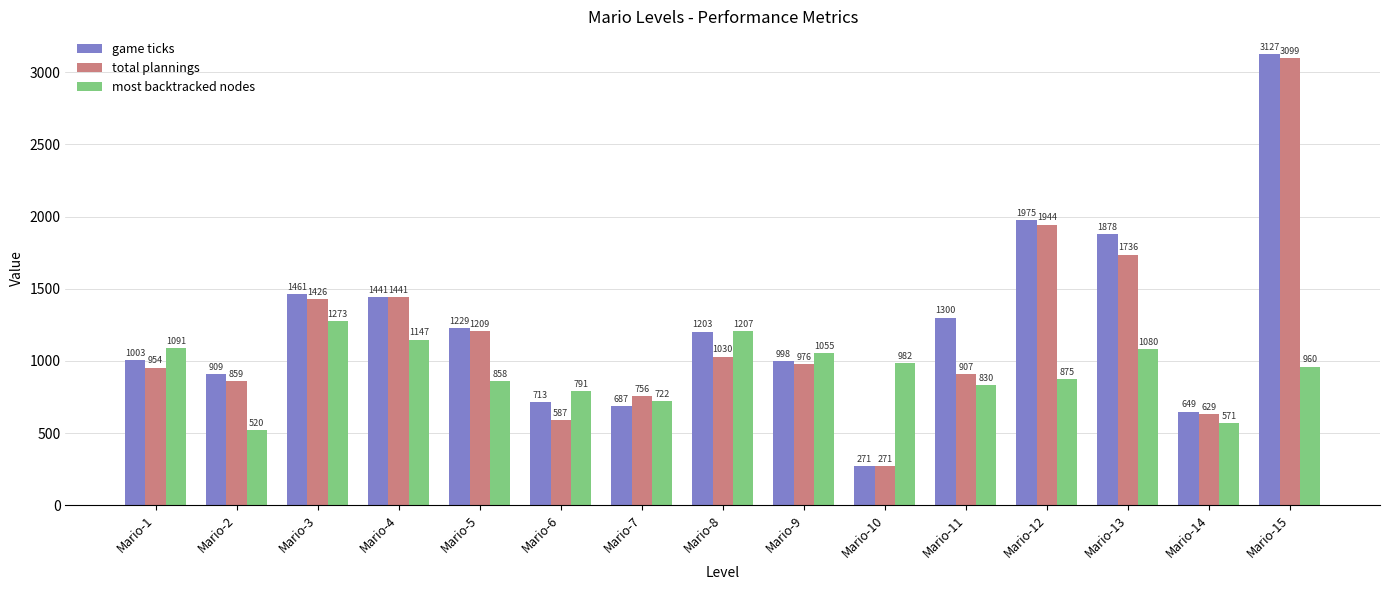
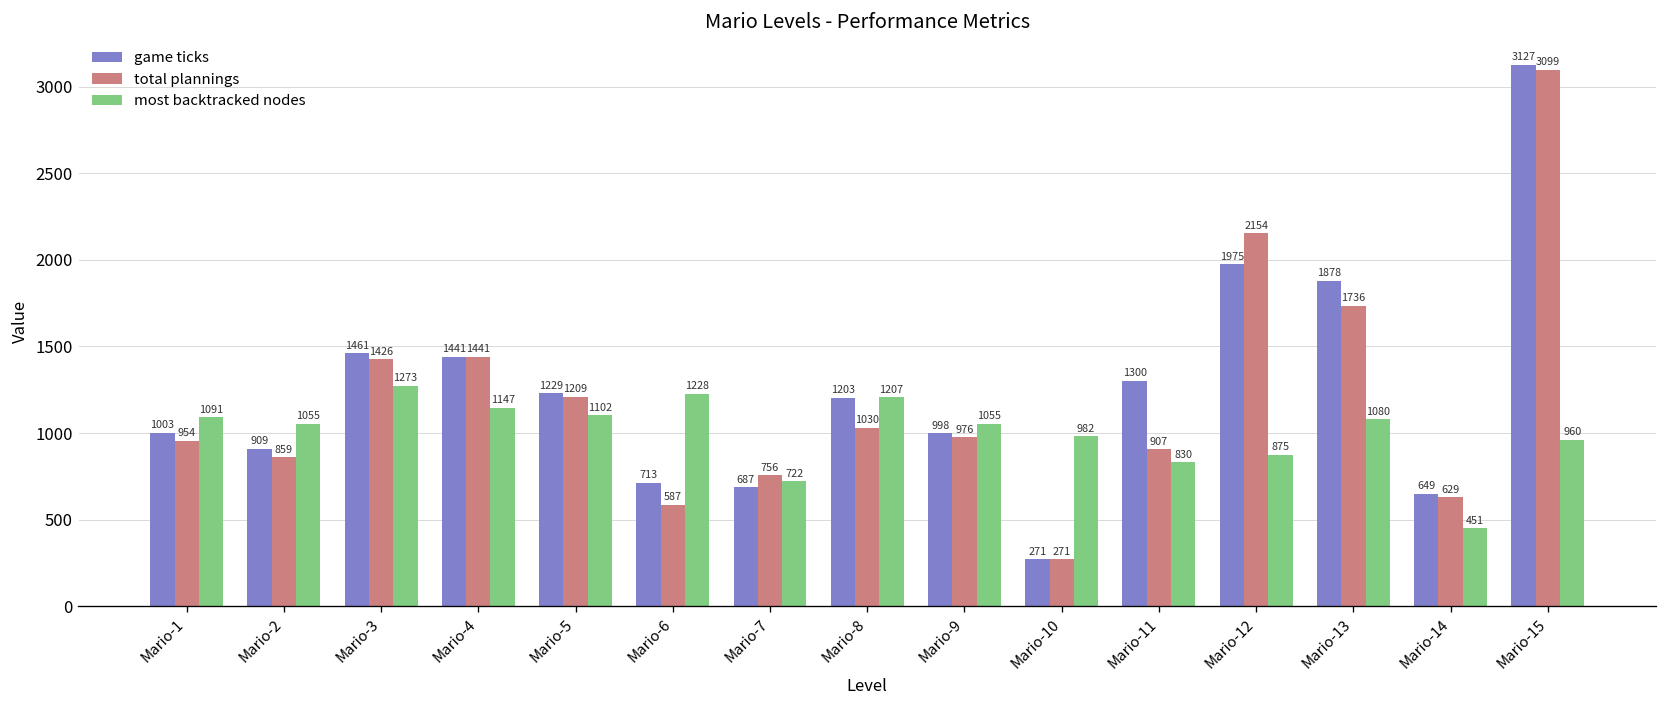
  {
    "game ticks": {
      "Mario-1": 1003,
      "Mario-2": 909,
      "Mario-3": 1461,
      "Mario-4": 1441,
      "Mario-5": 1229,
      "Mario-6": 713,
      "Mario-7": 687,
      "Mario-8": 1203,
      "Mario-9": 998,
      "Mario-10": 271,
      "Mario-11": 1300,
      "Mario-12": 1975,
      "Mario-13": 1878,
      "Mario-14": 649,
      "Mario-15": 3127
    },
    "total plannings": {
      "Mario-1": 954,
      "Mario-2": 859,
      "Mario-3": 1426,
      "Mario-4": 1441,
      "Mario-5": 1209,
      "Mario-6": 587,
      "Mario-7": 756,
      "Mario-8": 1030,
      "Mario-9": 976,
      "Mario-10": 271,
      "Mario-11": 907,
-     "Mario-12": 1944,
+     "Mario-12": 2154,
      "Mario-13": 1736,
      "Mario-14": 629,
      "Mario-15": 3099
    },
    "most backtracked nodes": {
      "Mario-1": 1091,
-     "Mario-2": 520,
+     "Mario-2": 1055,
      "Mario-3": 1273,
      "Mario-4": 1147,
-     "Mario-5": 858,
-     "Mario-6": 791,
+     "Mario-5": 1102,
+     "Mario-6": 1228,
      "Mario-7": 722,
      "Mario-8": 1207,
      "Mario-9": 1055,
      "Mario-10": 982,
      "Mario-11": 830,
      "Mario-12": 875,
      "Mario-13": 1080,
-     "Mario-14": 571,
+     "Mario-14": 451,
      "Mario-15": 960
    }
  }
